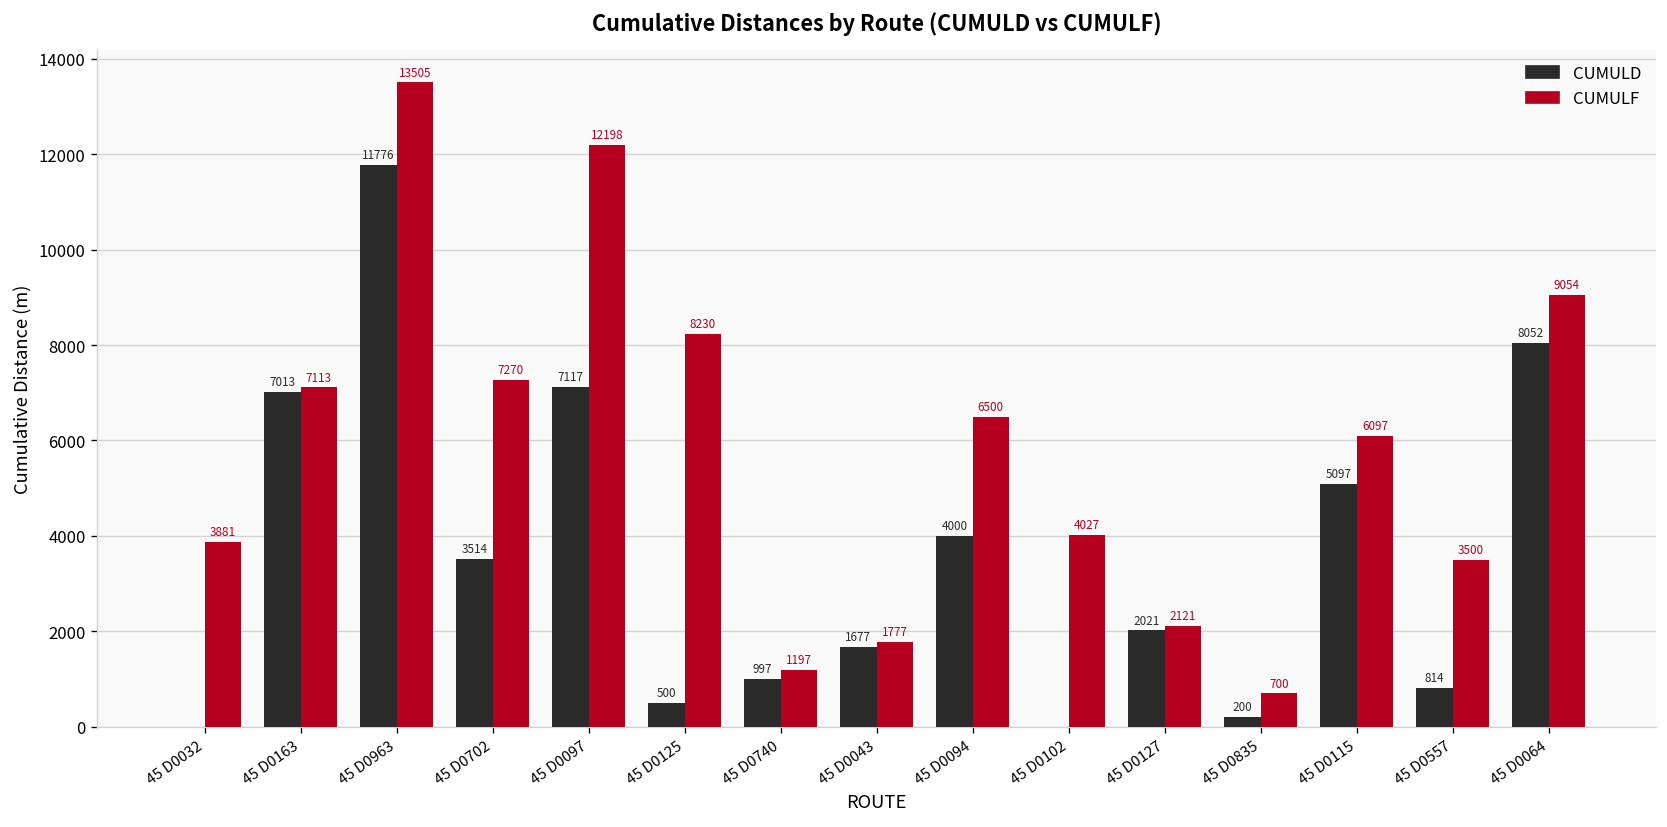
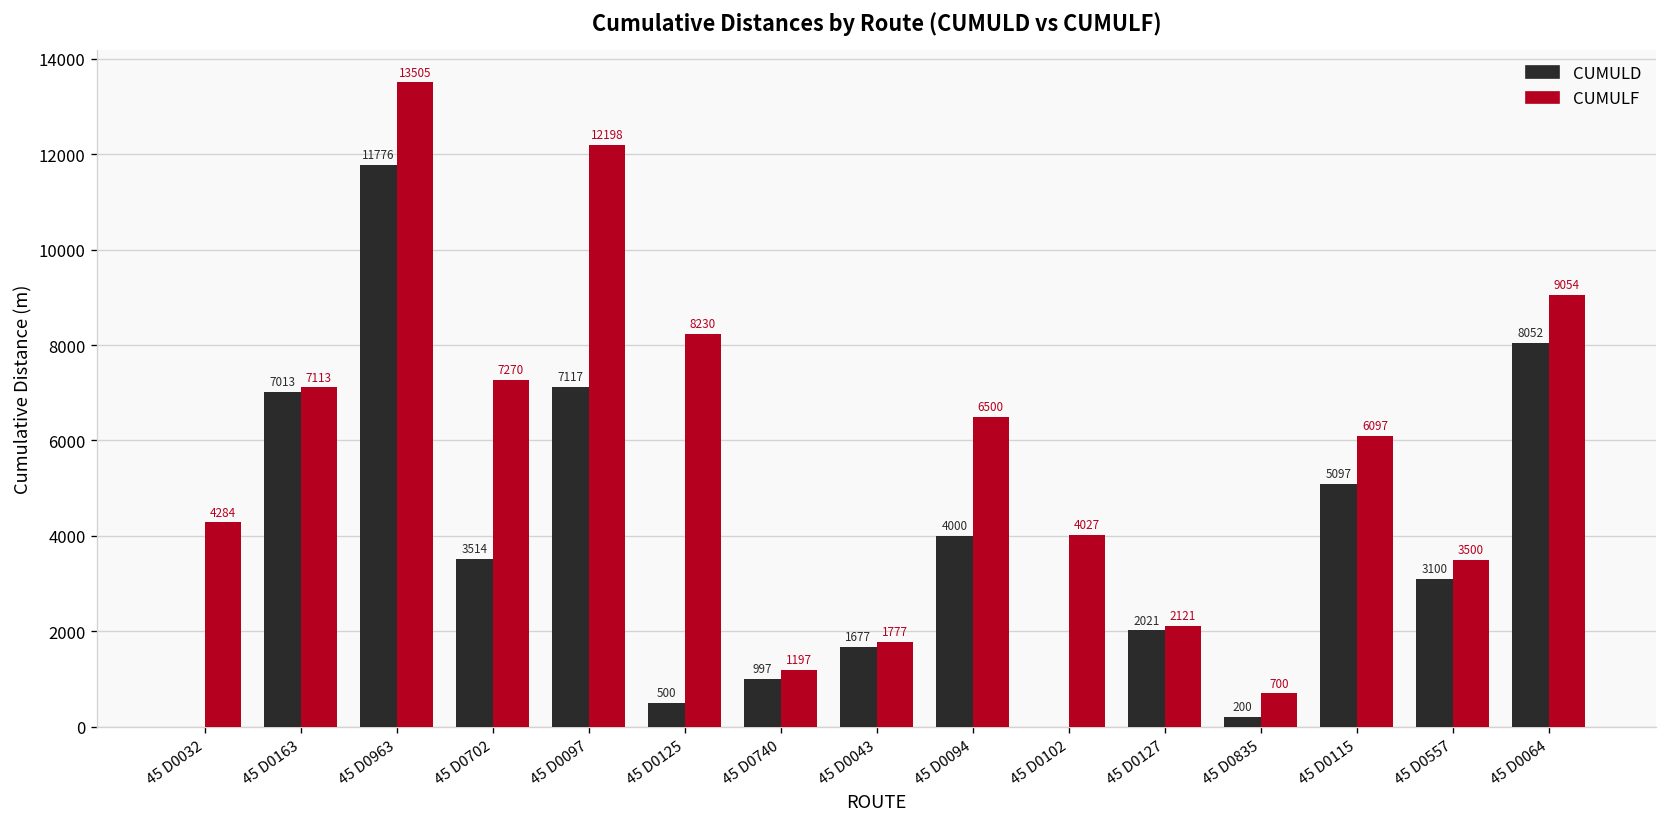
  {
    "CUMULD": {
      "45 D0163": 7013,
      "45 D0963": 11776,
      "45 D0702": 3514,
      "45 D0097": 7117,
      "45 D0125": 500,
      "45 D0740": 997,
      "45 D0043": 1677,
      "45 D0094": 4000,
      "45 D0127": 2021,
      "45 D0835": 200,
      "45 D0115": 5097,
-     "45 D0557": 814,
+     "45 D0557": 3100,
      "45 D0064": 8052
    },
    "CUMULF": {
-     "45 D0032": 3881,
+     "45 D0032": 4284,
      "45 D0163": 7113,
      "45 D0963": 13505,
      "45 D0702": 7270,
      "45 D0097": 12198,
      "45 D0125": 8230,
      "45 D0740": 1197,
      "45 D0043": 1777,
      "45 D0094": 6500,
      "45 D0102": 4027,
      "45 D0127": 2121,
      "45 D0835": 700,
      "45 D0115": 6097,
      "45 D0557": 3500,
      "45 D0064": 9054
    }
  }
